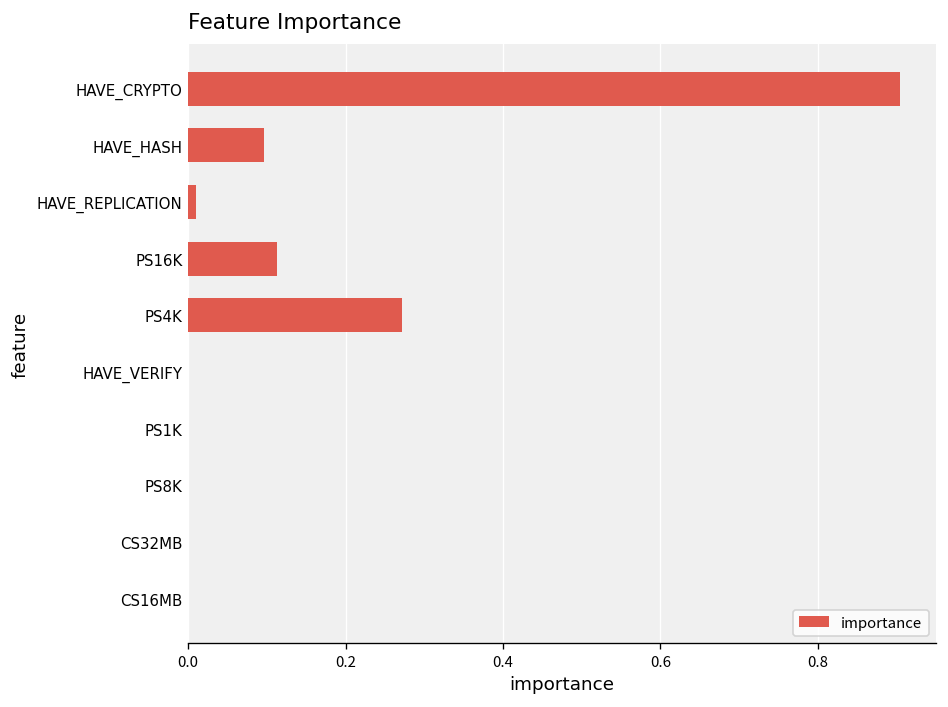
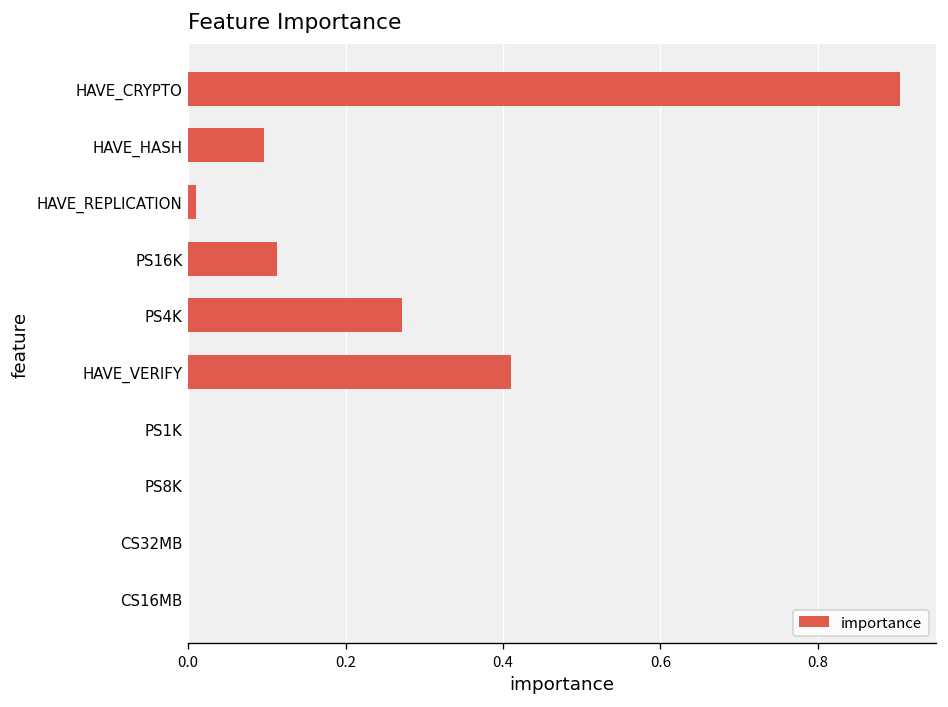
  {
    "HAVE_CRYPTO": 0.91,
    "HAVE_HASH": 0.10,
    "HAVE_REPLICATION": 0.01,
    "PS16K": 0.11,
    "PS4K": 0.27,
-   "HAVE_VERIFY": 0.00
+   "HAVE_VERIFY": 0.41
  }
